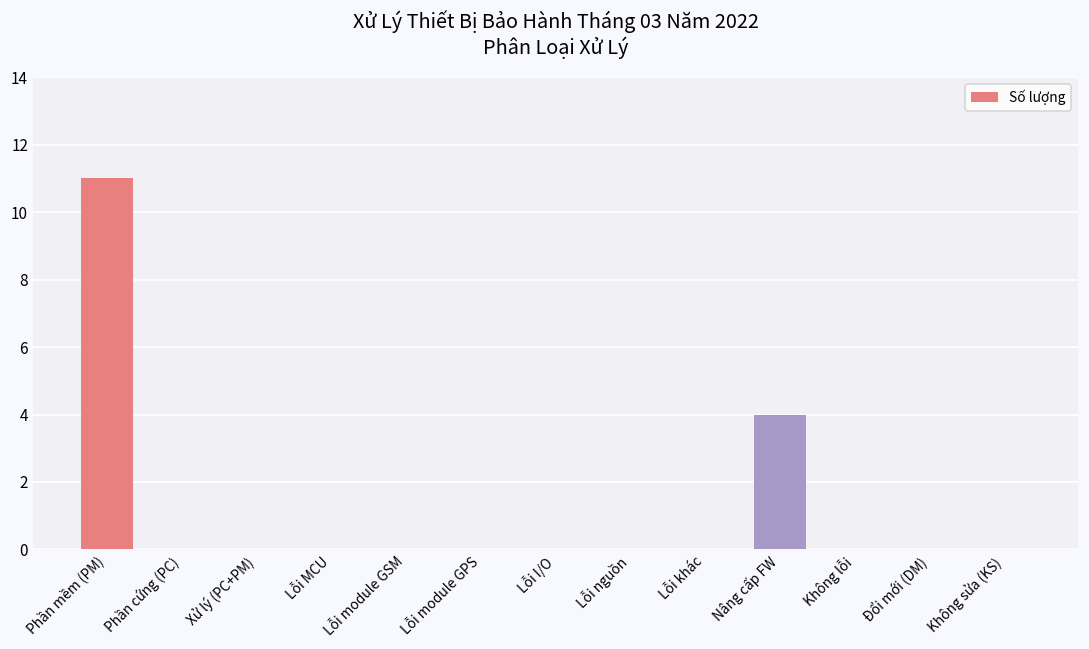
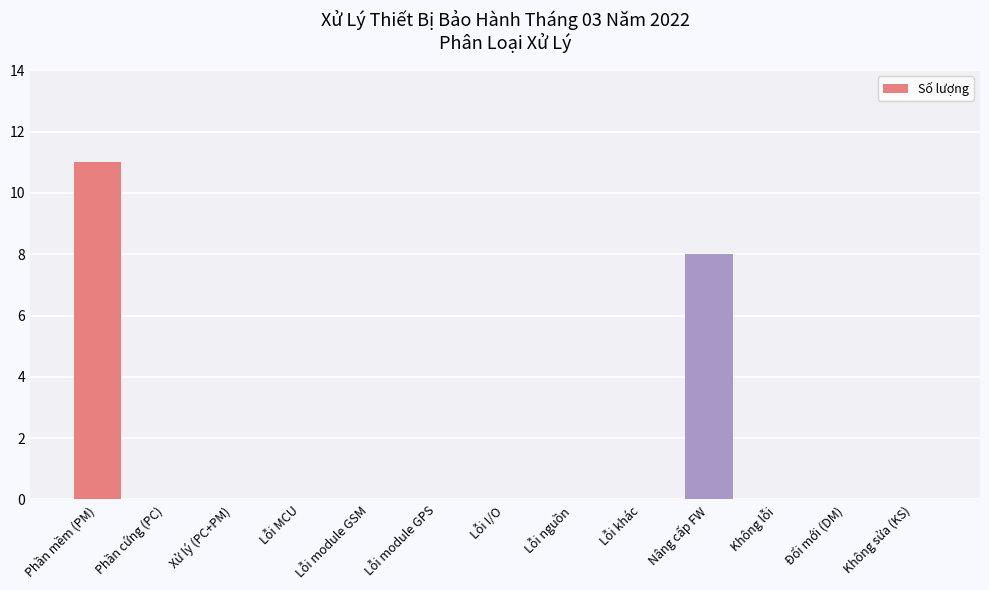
  {
    "Phần mềm (PM)": 11,
    "Phần cứng (PC)": 0,
    "Xử lý (PC+PM)": 0,
    "Lỗi MCU": 0,
    "Lỗi module GSM": 0,
    "Lỗi module GPS": 0,
    "Lỗi I/O": 0,
    "Lỗi nguồn": 0,
    "Lỗi khác": 0,
-   "Nâng cấp FW": 4,
+   "Nâng cấp FW": 8,
    "Không lỗi": 0,
    "Đổi mới (DM)": 0,
    "Không sửa (KS)": 0
  }
